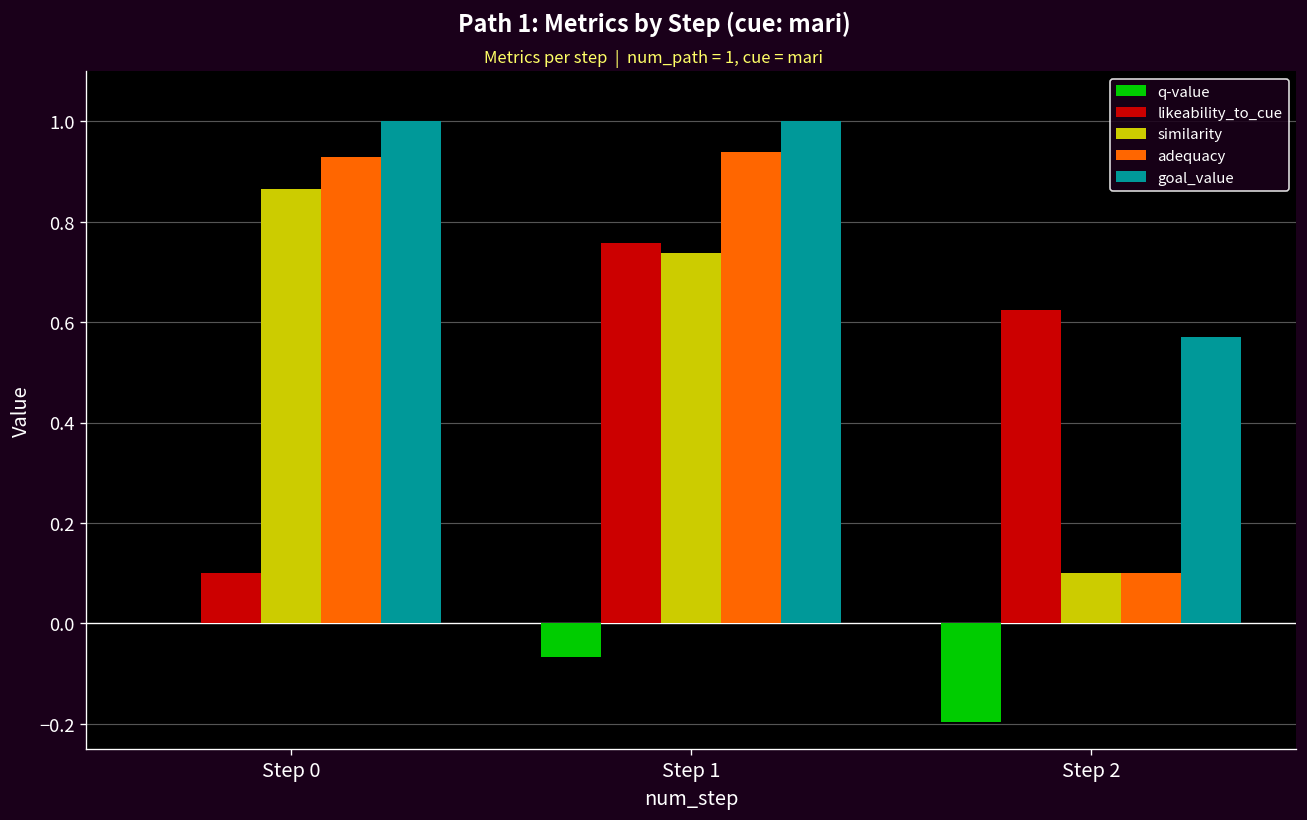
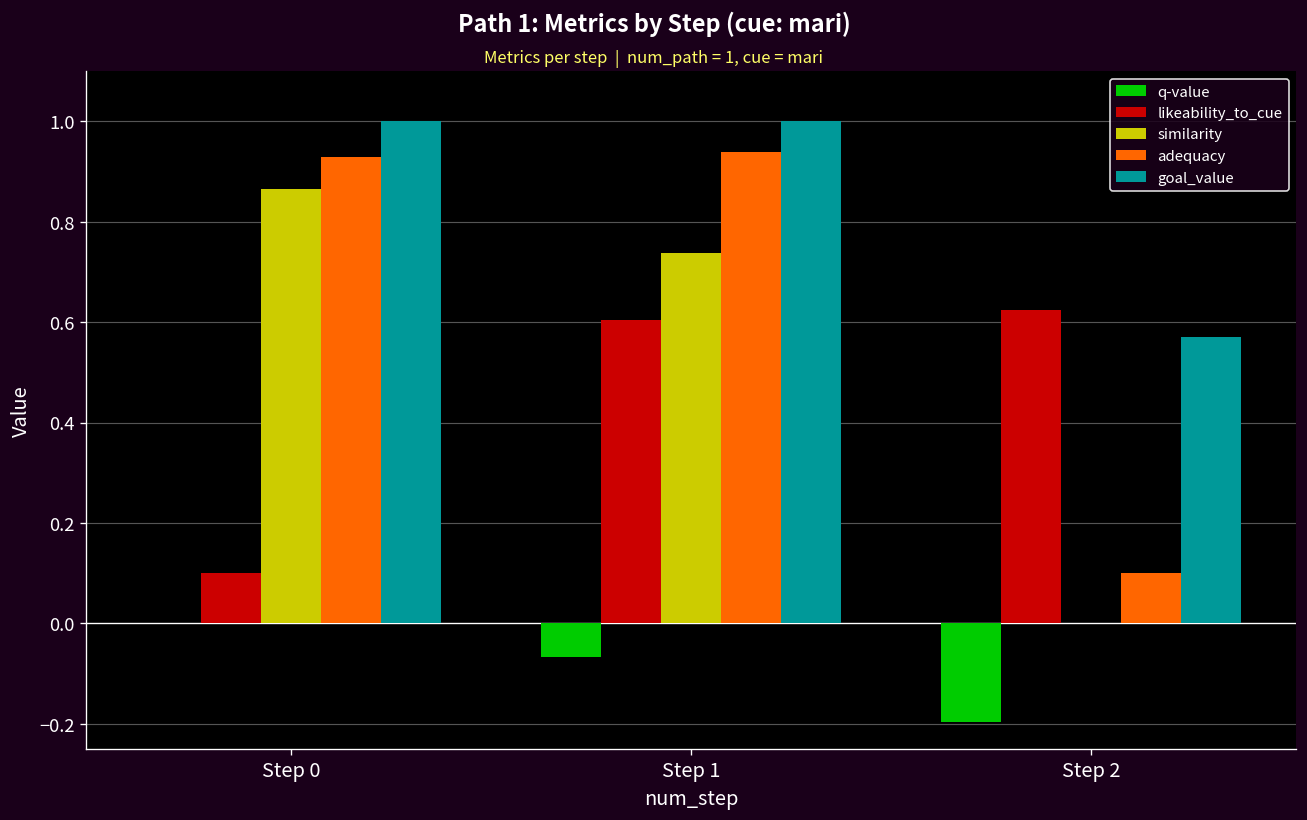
  {
    "q-value": {
      "Step 0": 0.00,
      "Step 1": -0.07,
      "Step 2": -0.20
    },
    "likeability_to_cue": {
      "Step 0": 0.10,
-     "Step 1": 0.76,
+     "Step 1": 0.60,
      "Step 2": 0.63
    },
    "similarity": {
      "Step 0": 0.87,
      "Step 1": 0.74,
-     "Step 2": 0.1
+     "Step 2": 0.0
    },
    "adequacy": {
      "Step 0": 0.93,
      "Step 1": 0.94,
      "Step 2": 0.10
    },
    "goal_value": {
      "Step 0": 1.00,
      "Step 1": 1.00,
      "Step 2": 0.57
    }
  }
